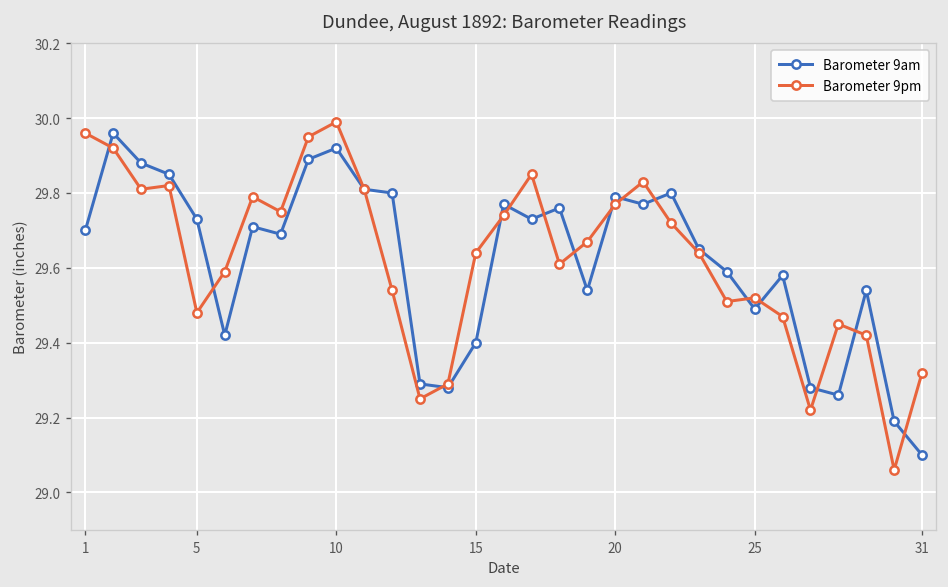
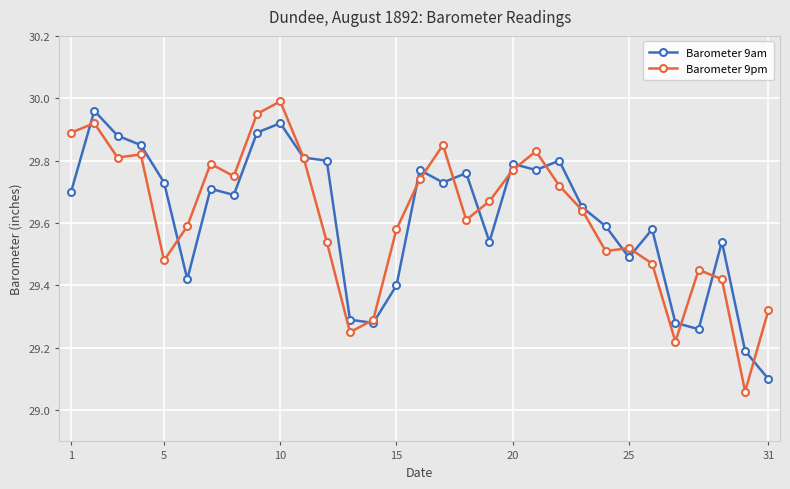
  {
    "Barometer 9am": {
      "1": 29.70,
      "5": 29.73,
      "10": 29.92,
      "15": 29.40,
      "20": 29.79,
      "25": 29.49,
      "31": 29.10
    },
    "Barometer 9pm": {
-     "1": 29.96,
+     "1": 29.89,
      "5": 29.48,
      "10": 29.99,
-     "15": 29.64,
+     "15": 29.58,
      "20": 29.77,
      "25": 29.52,
      "31": 29.32
    }
  }
